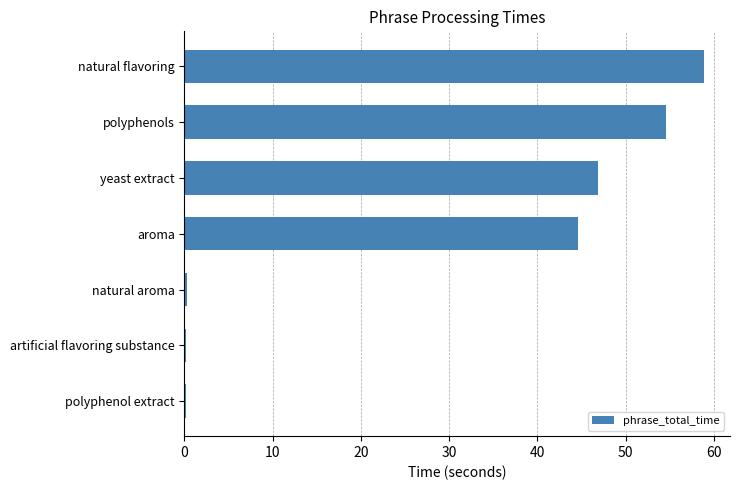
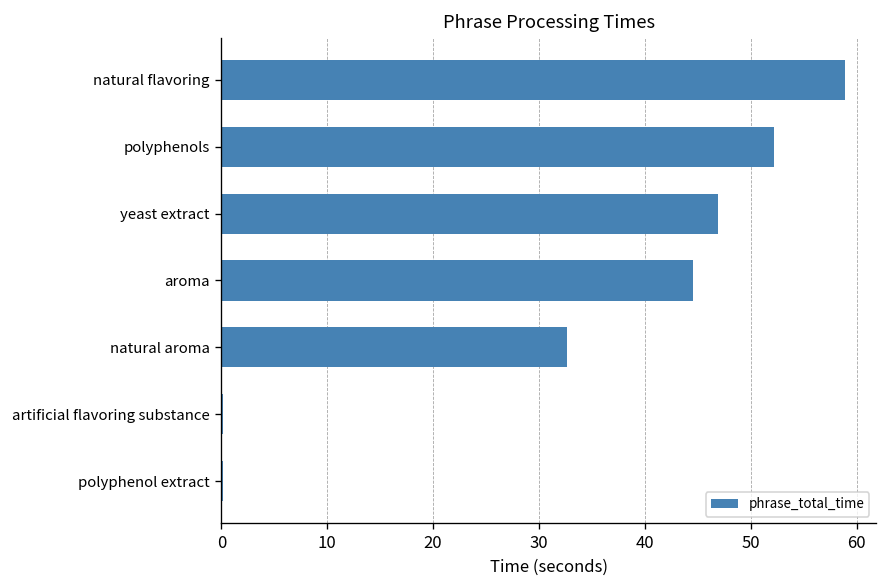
  {
    "natural flavoring": 59,
-   "polyphenols": 55,
+   "polyphenols": 52,
    "yeast extract": 47,
    "aroma": 45,
-   "natural aroma": 0
+   "natural aroma": 33
  }
